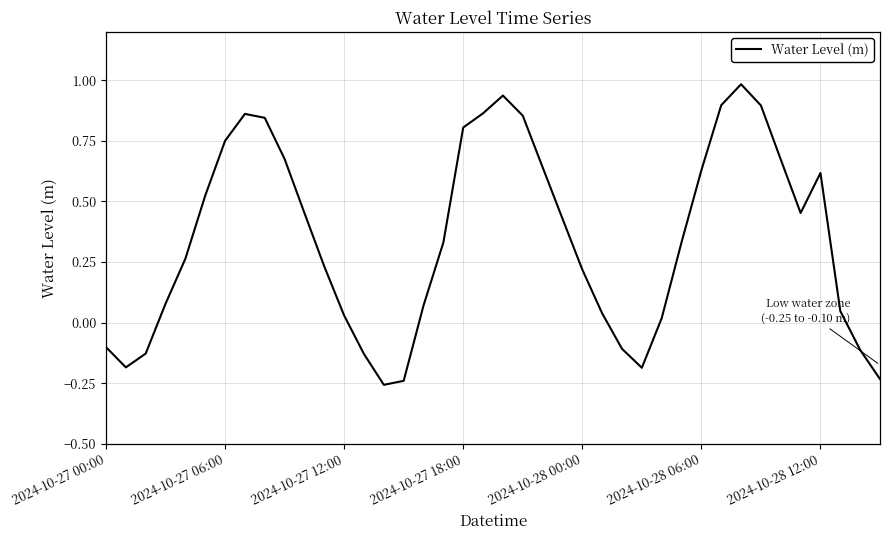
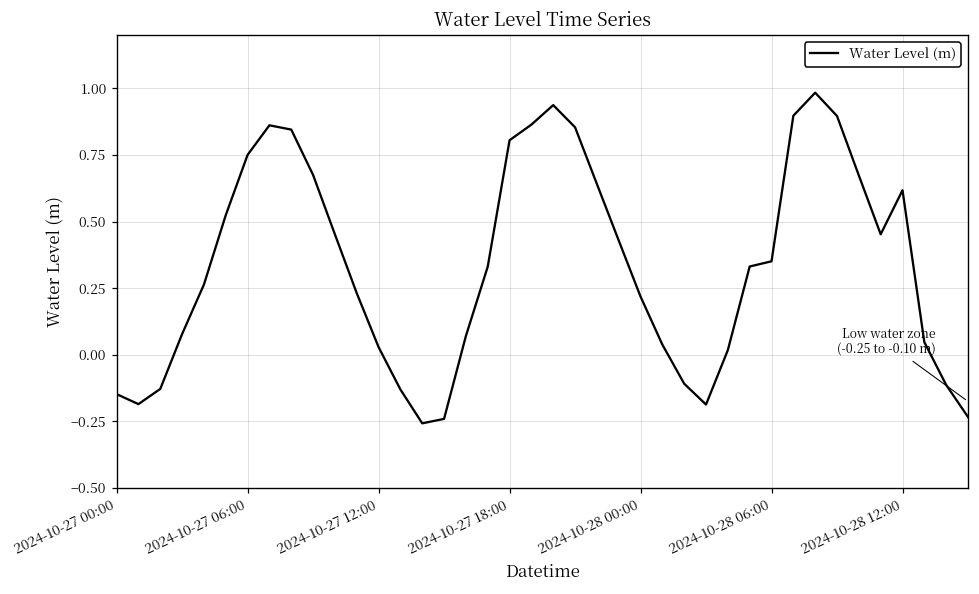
  {
-   "2024-10-27 00:00": -0.10,
+   "2024-10-27 00:00": -0.15,
    "2024-10-27 06:00": 0.75,
    "2024-10-27 12:00": 0.03,
    "2024-10-27 18:00": 0.81,
    "2024-10-28 00:00": 0.22,
-   "2024-10-28 06:00": 0.63,
+   "2024-10-28 06:00": 0.35,
    "2024-10-28 12:00": 0.62
  }
